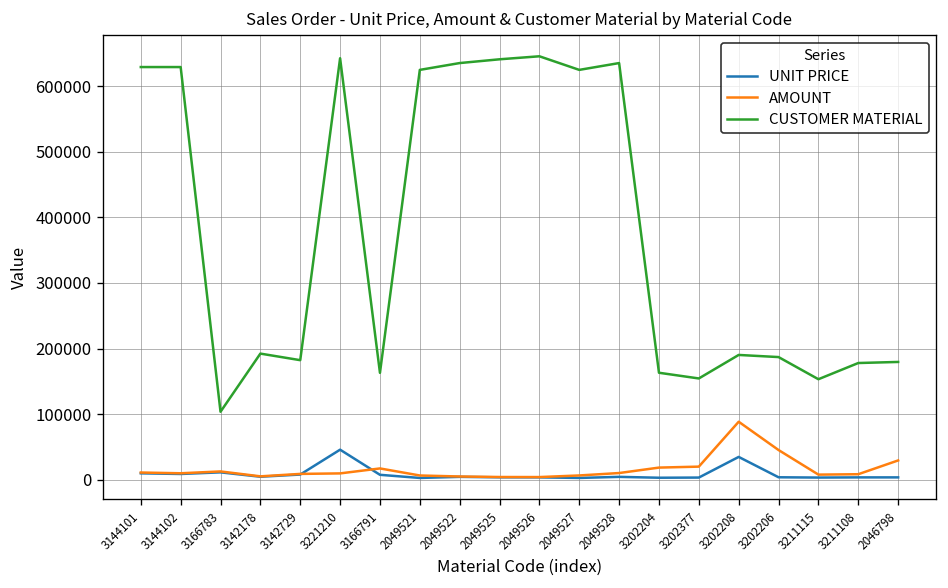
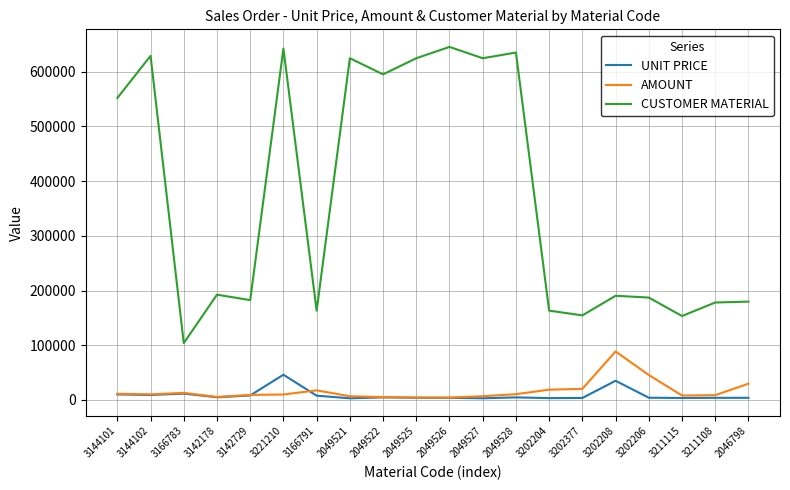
  {
    "UNIT PRICE": {
      "3221210": 50000,
      "3166791": 10000,
      "2049528": 0,
      "3202204": 0,
      "3202377": 0,
      "3202208": 40000,
      "3202206": 0,
      "3211108": 0,
      "2046798": 0
    },
    "AMOUNT": {
      "3221210": 10000,
      "3166791": 20000,
      "2049528": 10000,
      "3202204": 20000,
      "3202377": 20000,
      "3202208": 90000,
      "3202206": 50000,
      "3211108": 10000,
      "2046798": 30000
    },
    "CUSTOMER MATERIAL": {
-     "3144101": 630000,
+     "3144101": 550000,
      "3144102": 630000,
      "3166783": 100000,
      "3142178": 190000,
      "3142729": 180000,
      "3221210": 640000,
      "3166791": 160000,
      "2049521": 620000,
-     "2049522": 640000,
-     "2049525": 640000,
+     "2049522": 600000,
+     "2049525": 620000,
      "2049526": 650000,
      "2049527": 620000,
      "2049528": 640000,
      "3202204": 160000,
      "3202377": 150000,
      "3202208": 190000,
      "3202206": 190000,
      "3211115": 150000,
      "3211108": 180000,
      "2046798": 180000
    }
  }
